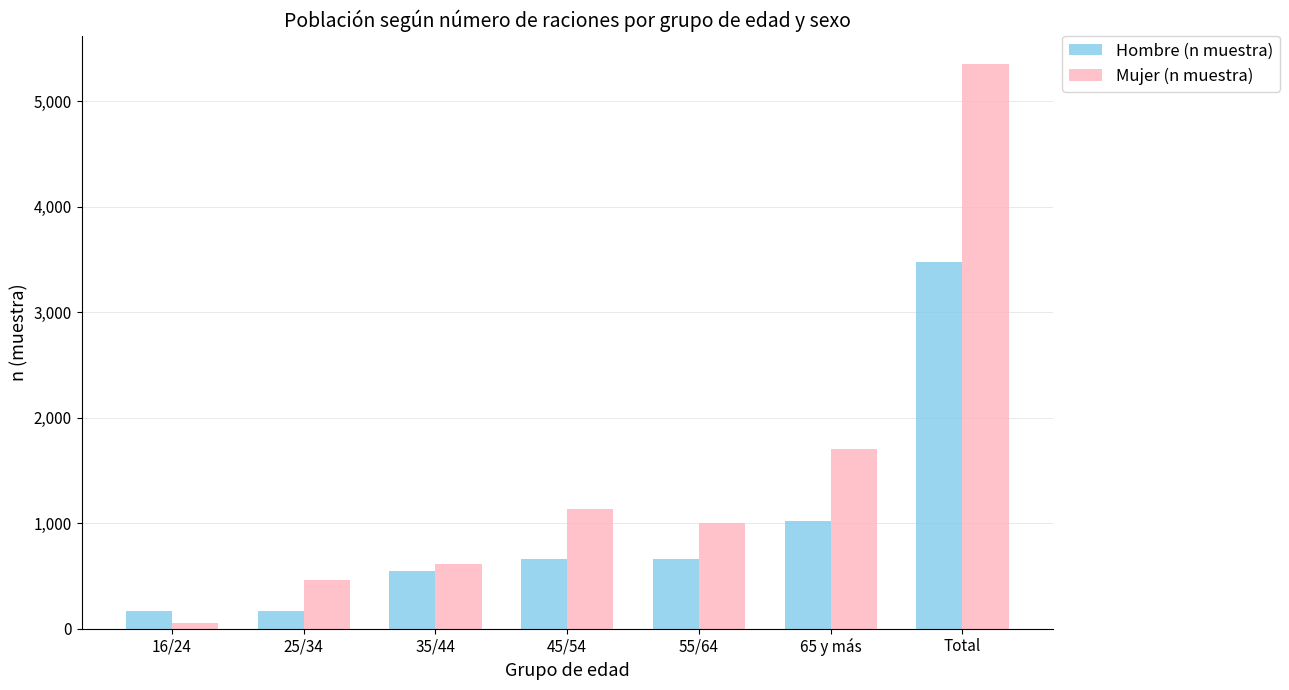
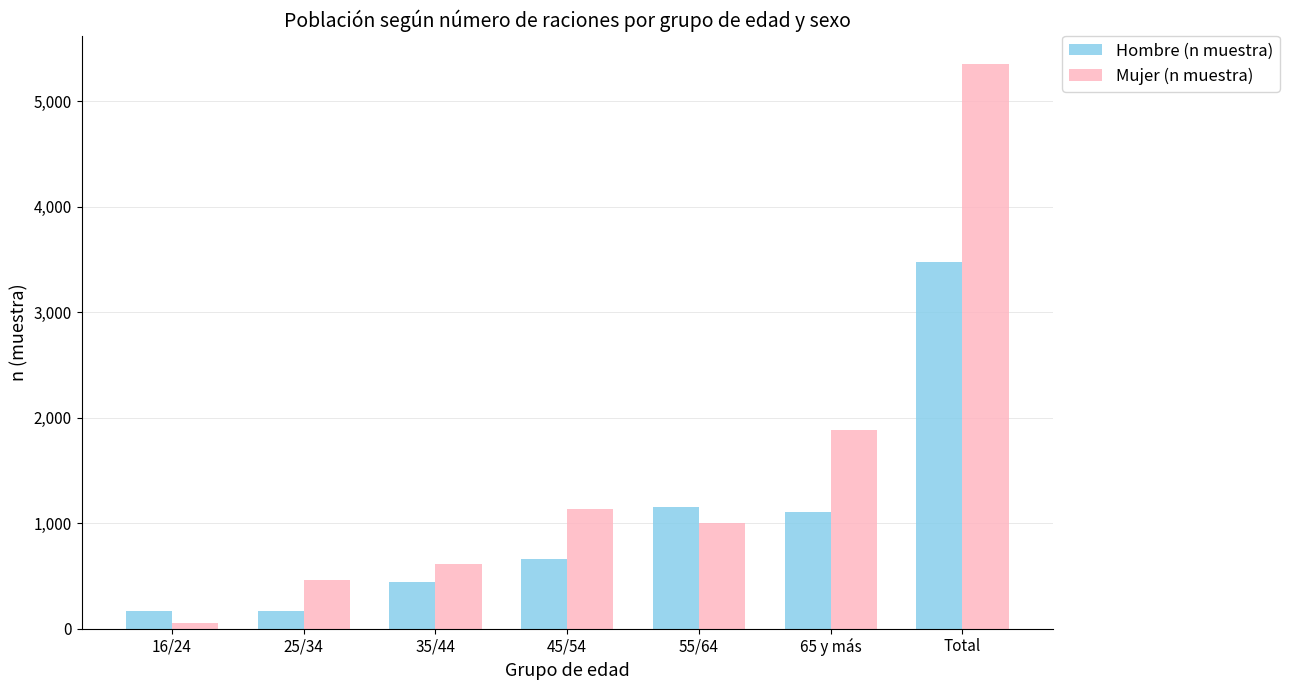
  {
    "Hombre (n muestra)": {
      "16/24": "170",
      "25/34": "160",
-     "35/44": "550",
+     "35/44": "440",
      "45/54": "660",
-     "55/64": "660",
-     "65 y más": "1,020",
+     "55/64": "1,150",
+     "65 y más": "1,110",
      "Total": "3,470"
    },
    "Mujer (n muestra)": {
      "16/24": "50",
      "25/34": "460",
      "35/44": "620",
      "45/54": "1,140",
      "55/64": "1,000",
-     "65 y más": "1,700",
+     "65 y más": "1,880",
      "Total": "5,350"
    }
  }
